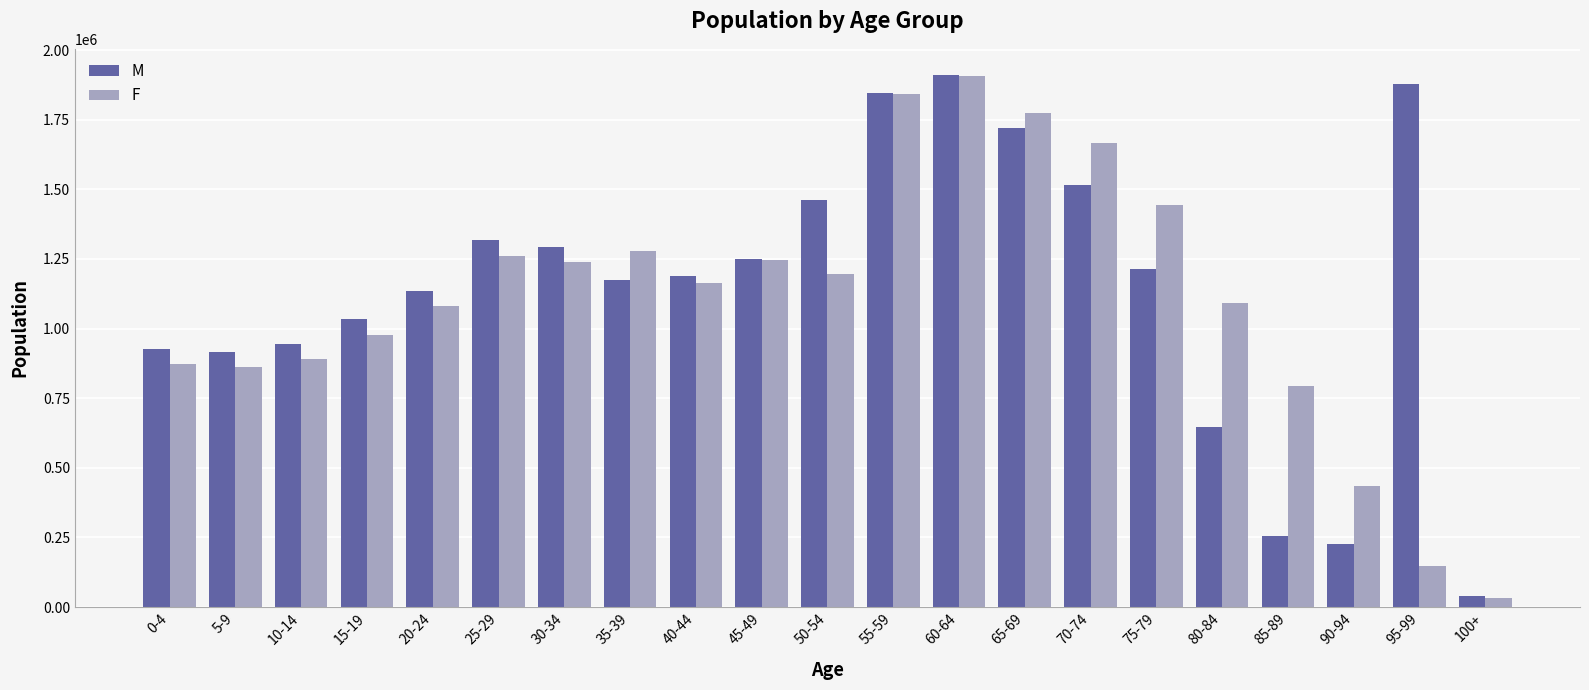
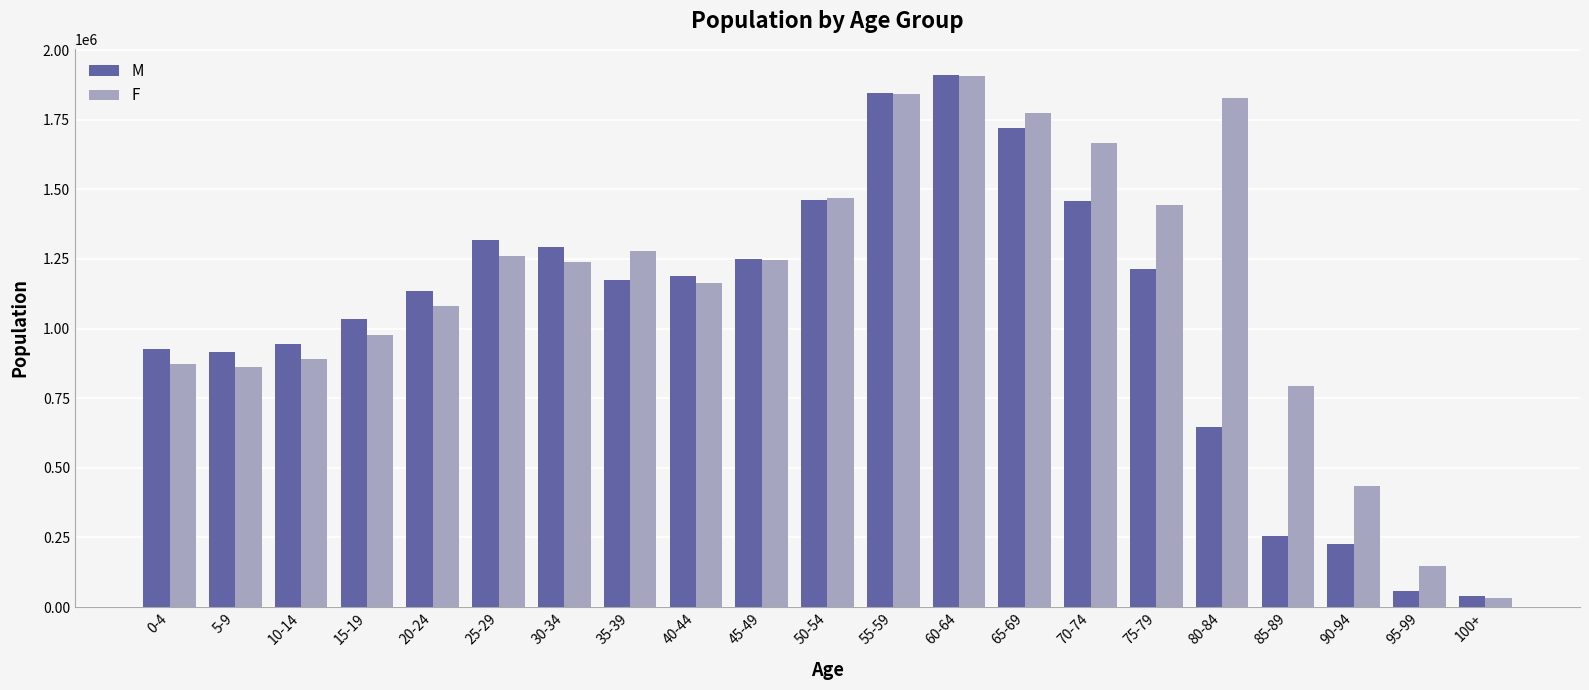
  {
    "M": {
      "0-4": 930000,
      "5-9": 910000,
      "10-14": 940000,
      "15-19": 1030000,
      "20-24": 1140000,
      "25-29": 1320000,
      "30-34": 1290000,
      "35-39": 1170000,
      "40-44": 1190000,
      "45-49": 1250000,
      "50-54": 1460000,
      "55-59": 1850000,
      "60-64": 1910000,
      "65-69": 1720000,
-     "70-74": 1520000,
+     "70-74": 1460000,
      "75-79": 1210000,
      "80-84": 650000,
      "85-89": 260000,
      "90-94": 230000,
-     "95-99": 1880000,
+     "95-99": 60000,
      "100+": 40000
    },
    "F": {
      "0-4": 870000,
      "5-9": 860000,
      "10-14": 890000,
      "15-19": 980000,
      "20-24": 1080000,
      "25-29": 1260000,
      "30-34": 1240000,
      "35-39": 1280000,
      "40-44": 1160000,
      "45-49": 1240000,
-     "50-54": 1200000,
+     "50-54": 1470000,
      "55-59": 1840000,
      "60-64": 1910000,
      "65-69": 1770000,
      "70-74": 1670000,
      "75-79": 1440000,
-     "80-84": 1090000,
+     "80-84": 1830000,
      "85-89": 790000,
      "90-94": 440000,
      "95-99": 150000,
      "100+": 30000
    }
  }
